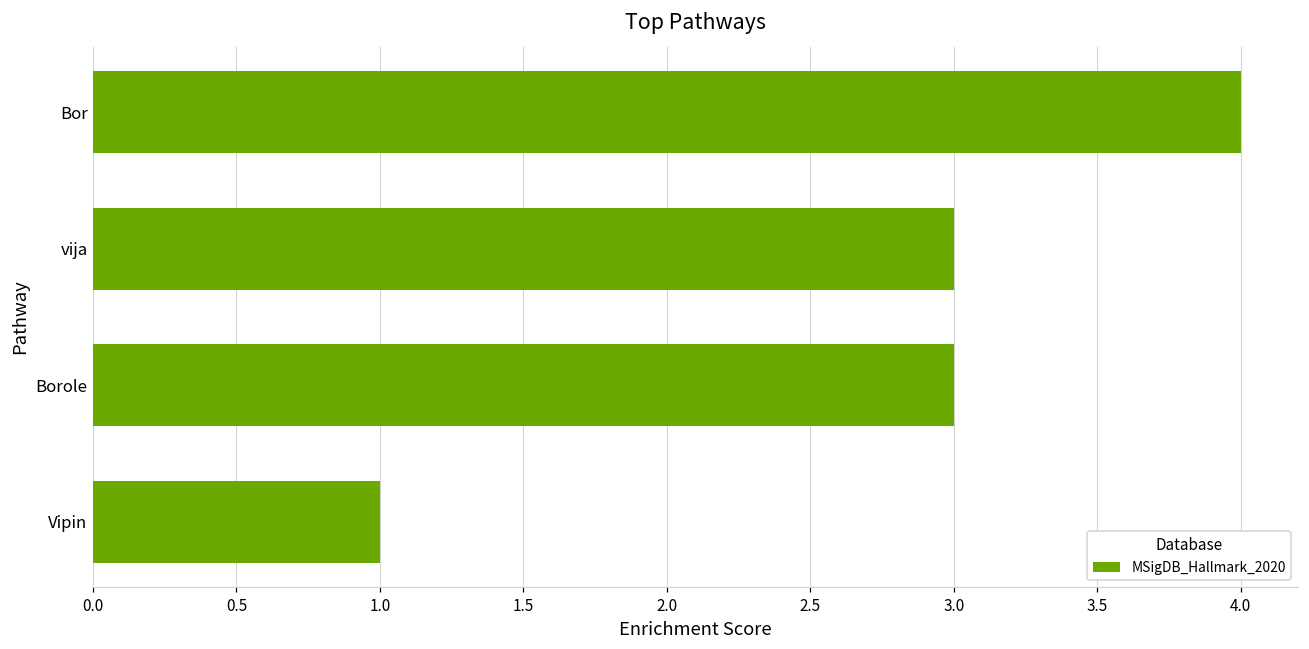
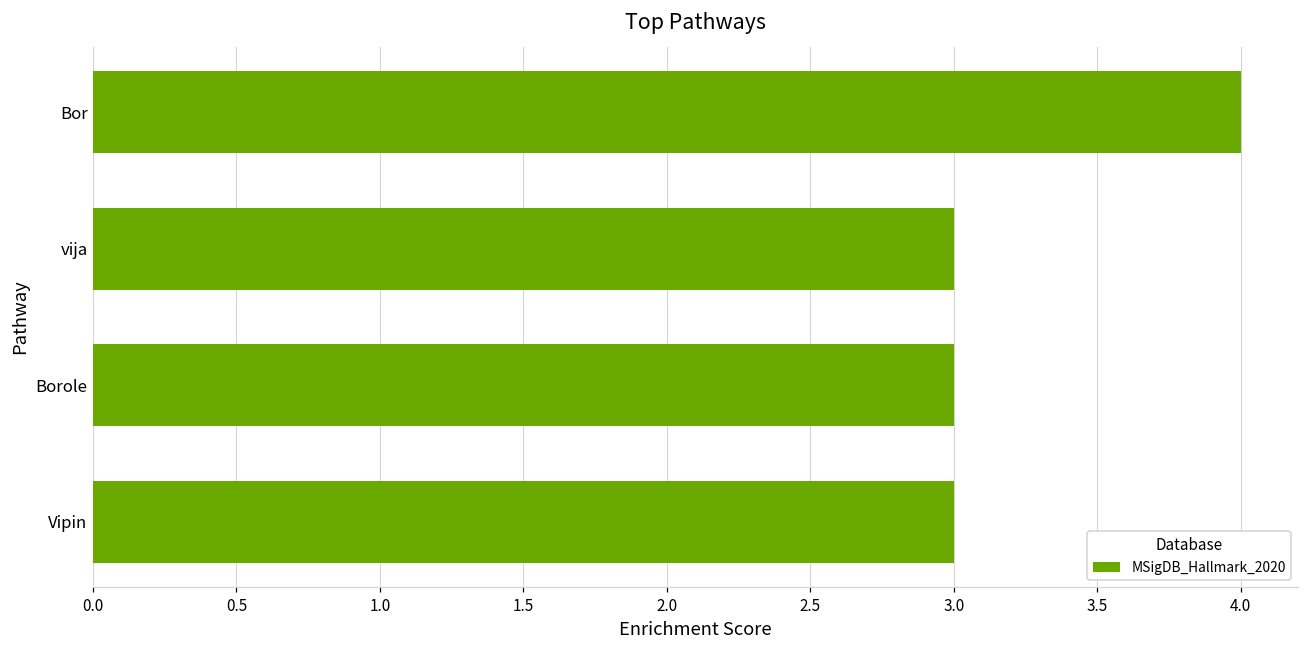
  {
    "Bor": 4,
    "vija": 3,
    "Borole": 3,
-   "Vipin": 1
+   "Vipin": 3
  }
